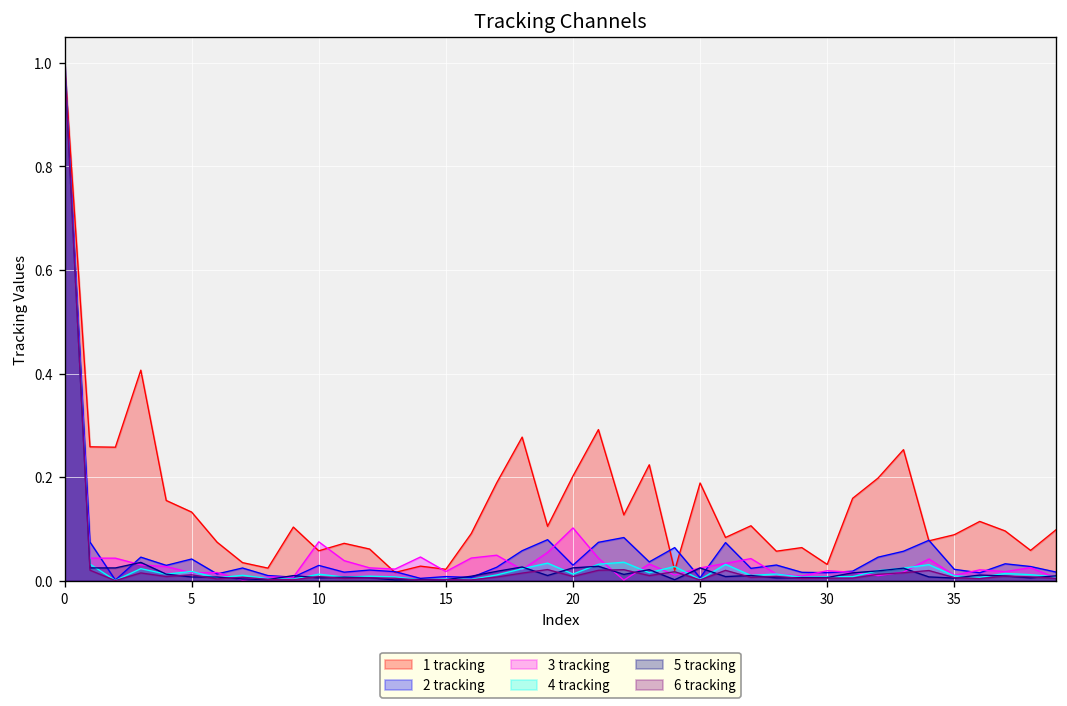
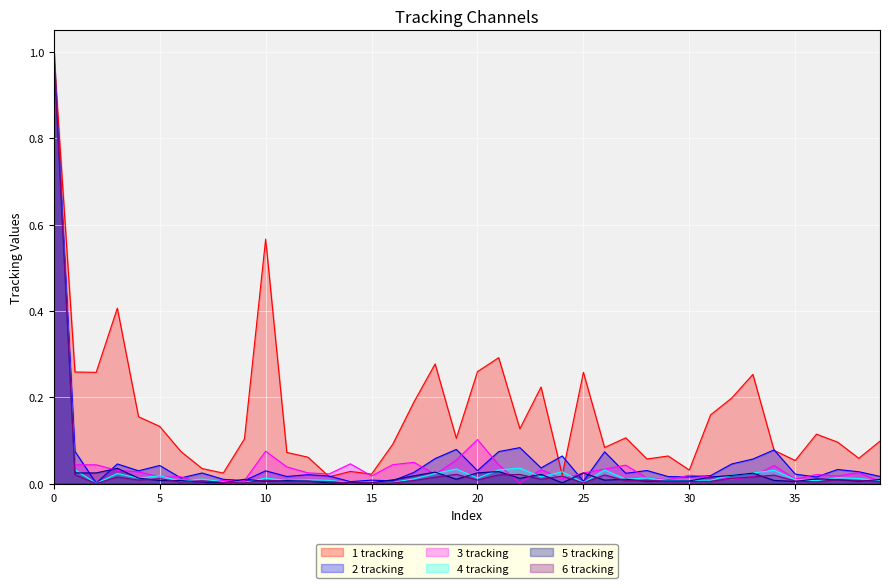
  {
    "1 tracking": {
      "5": 0.13,
-     "10": 0.06,
-     "20": 0.20,
-     "25": 0.19,
+     "10": 0.57,
+     "20": 0.26,
+     "25": 0.26,
      "30": 0.03,
-     "35": 0.09
+     "35": 0.05
    },
    "3 tracking": {
      "10": 0.08,
      "20": 0.10
    }
  }
